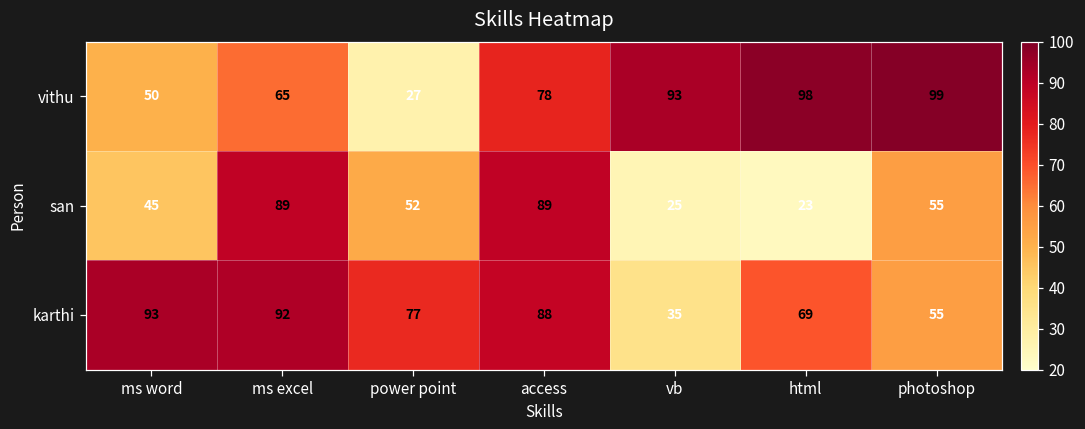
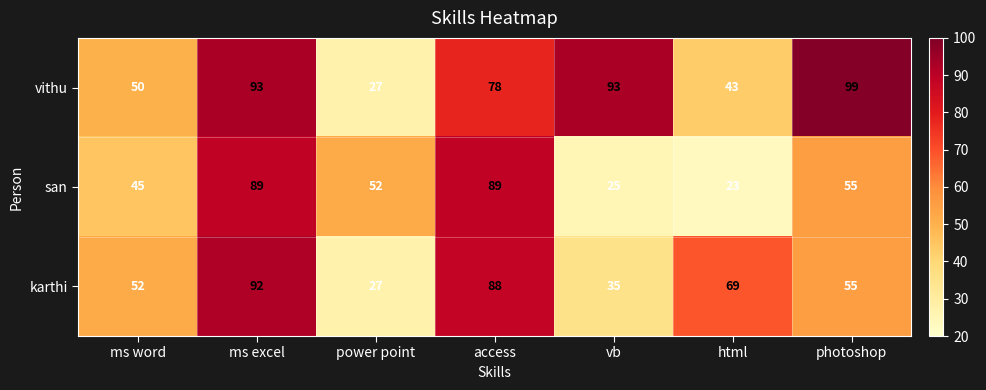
  {
    "vithu": {
      "ms word": 50,
-     "ms excel": 65,
+     "ms excel": 93,
      "power point": 27,
      "access": 78,
      "vb": 93,
-     "html": 98,
+     "html": 43,
      "photoshop": 99
    },
    "san": {
      "ms word": 45,
      "ms excel": 89,
      "power point": 52,
      "access": 89,
      "vb": 25,
      "html": 23,
      "photoshop": 55
    },
    "karthi": {
-     "ms word": 93,
+     "ms word": 52,
      "ms excel": 92,
-     "power point": 77,
+     "power point": 27,
      "access": 88,
      "vb": 35,
      "html": 69,
      "photoshop": 55
    }
  }
